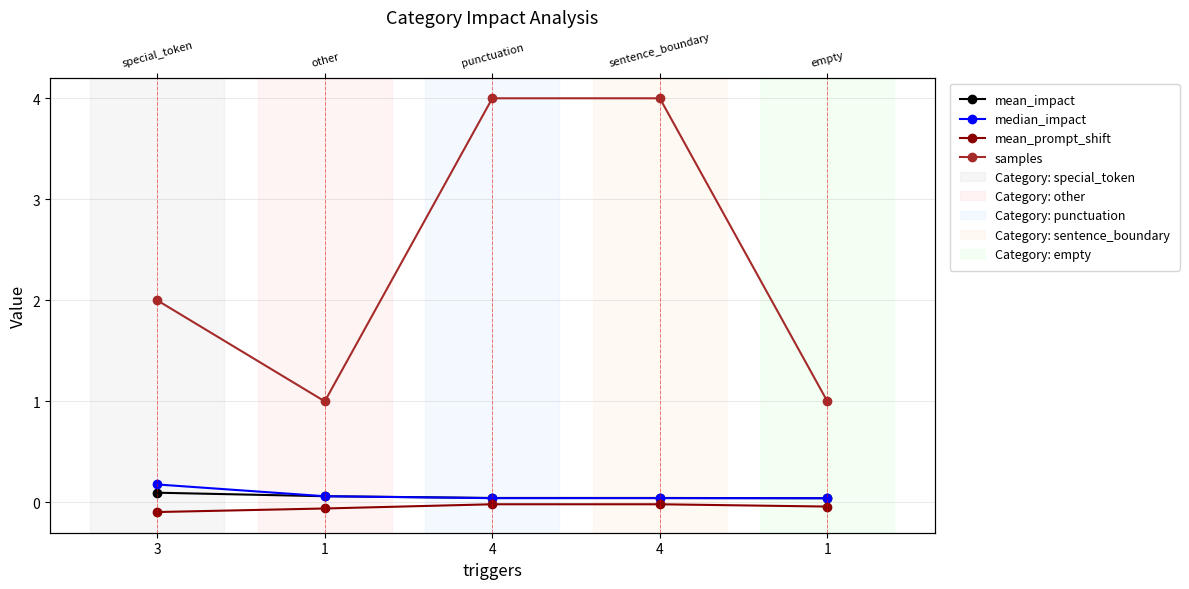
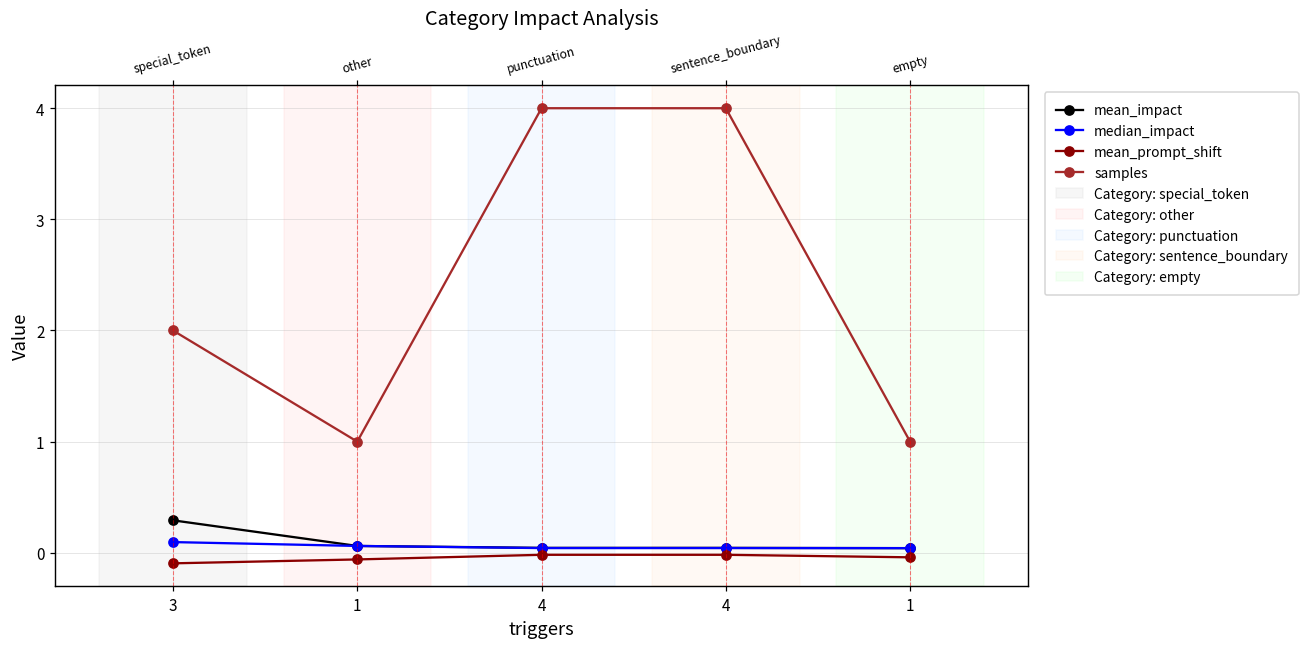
  {
    "mean_impact": {
-     "3": 0.10
+     "3": 0.29
    },
    "median_impact": {
-     "3": 0.18
+     "3": 0.10
    },
    "mean_prompt_shift": {
      "3": -0.10
    },
    "samples": {
      "3": 2.00
    }
  }
